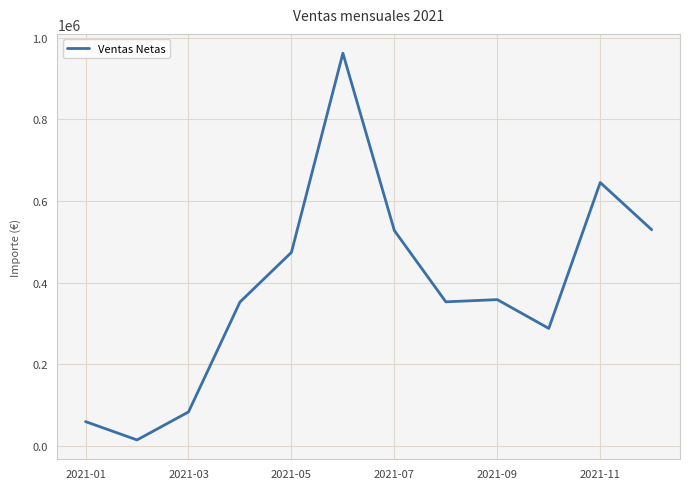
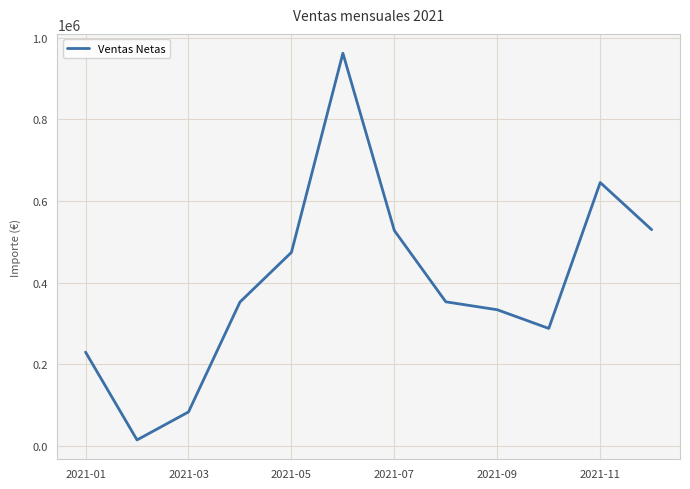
  {
-   "2021-01": 60000,
+   "2021-01": 230000,
    "2021-03": 80000,
    "2021-05": 470000,
    "2021-07": 530000,
-   "2021-09": 360000,
+   "2021-09": 330000,
    "2021-11": 650000
  }
